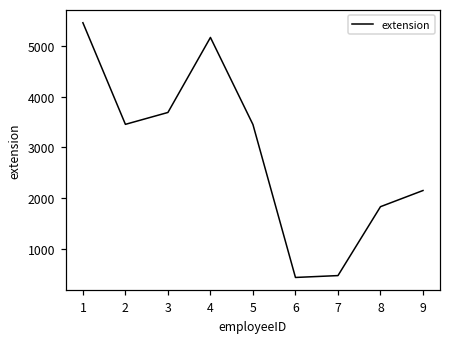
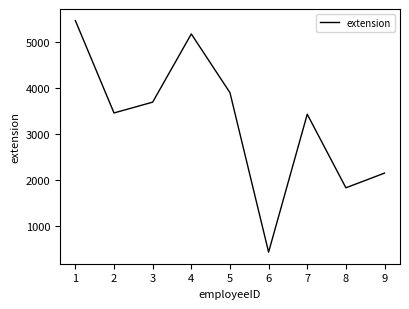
  {
    "1": 5500,
    "2": 3500,
    "3": 3700,
    "4": 5200,
-   "5": 3500,
+   "5": 3900,
    "6": 400,
-   "7": 500,
+   "7": 3400,
    "8": 1800,
    "9": 2100
  }
